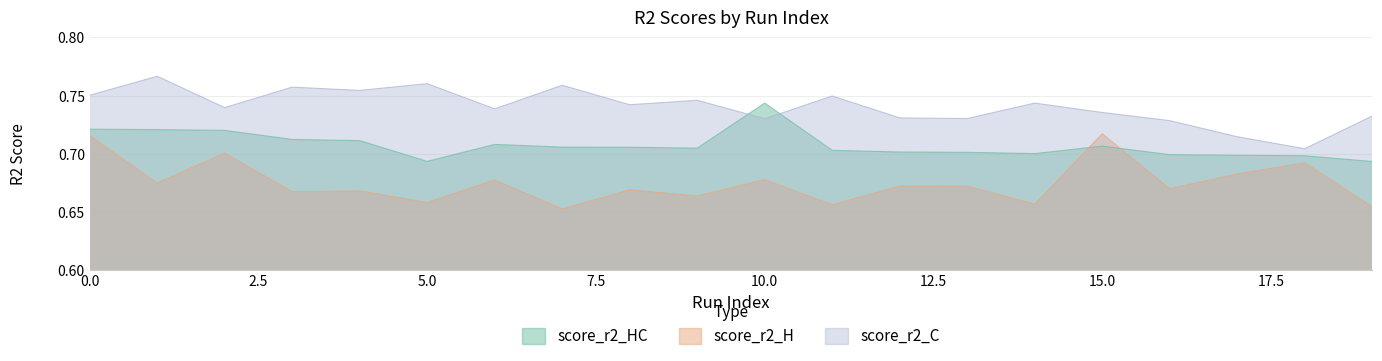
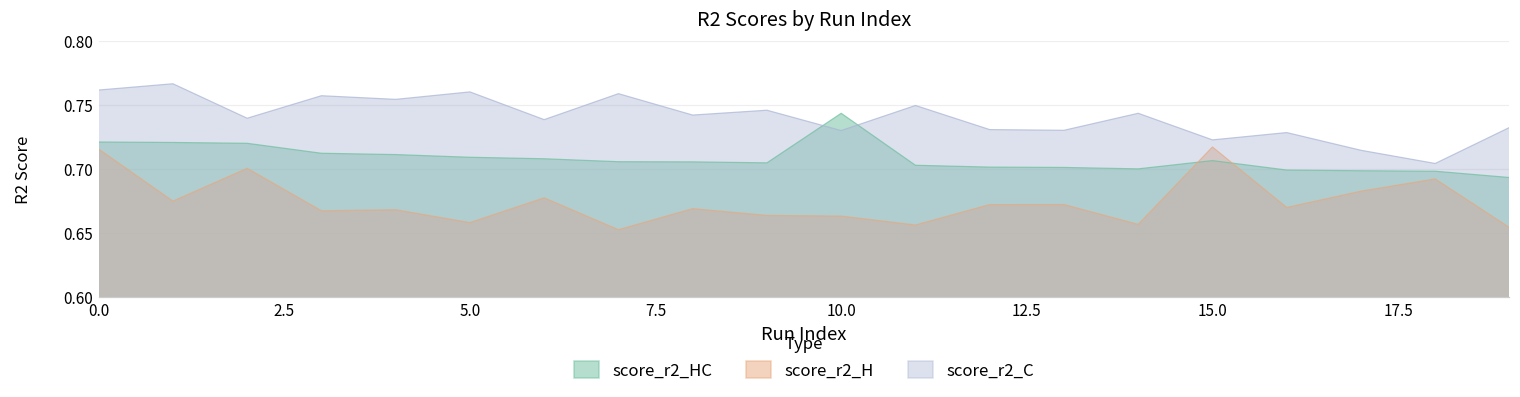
  {
    "score_r2_HC": {
      "0.0": 0.721,
-     "5.0": 0.694,
+     "5.0": 0.709,
      "10.0": 0.744,
      "15.0": 0.707
    },
    "score_r2_H": {
      "0.0": 0.716,
      "5.0": 0.658,
-     "10.0": 0.678,
+     "10.0": 0.663,
      "15.0": 0.717
    },
    "score_r2_C": {
-     "0.0": 0.750,
+     "0.0": 0.762,
      "5.0": 0.760,
      "10.0": 0.730,
-     "15.0": 0.736
+     "15.0": 0.723
    }
  }
